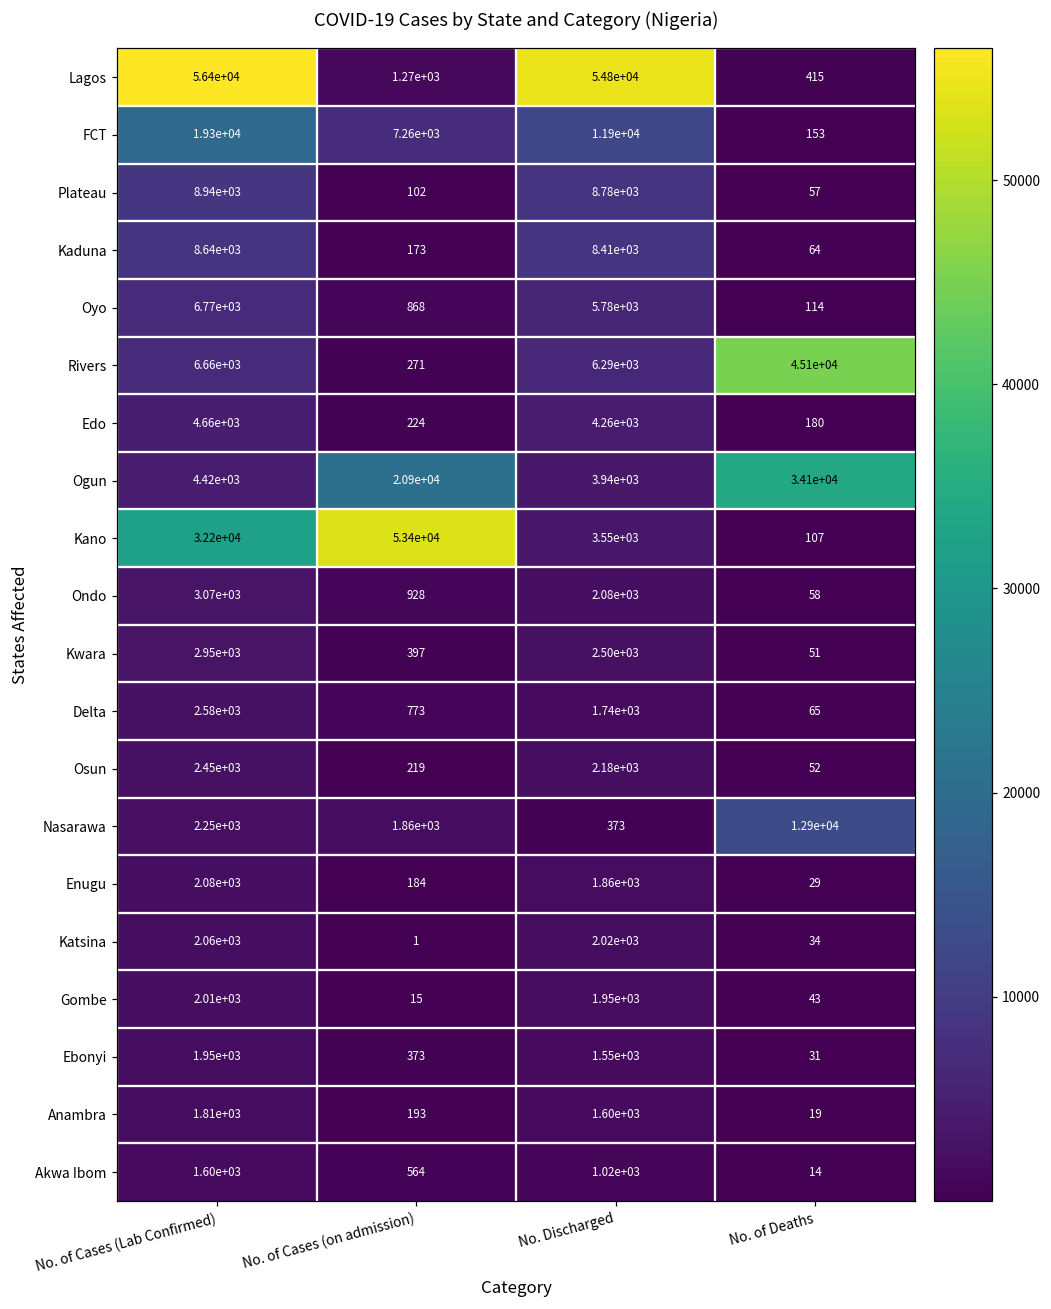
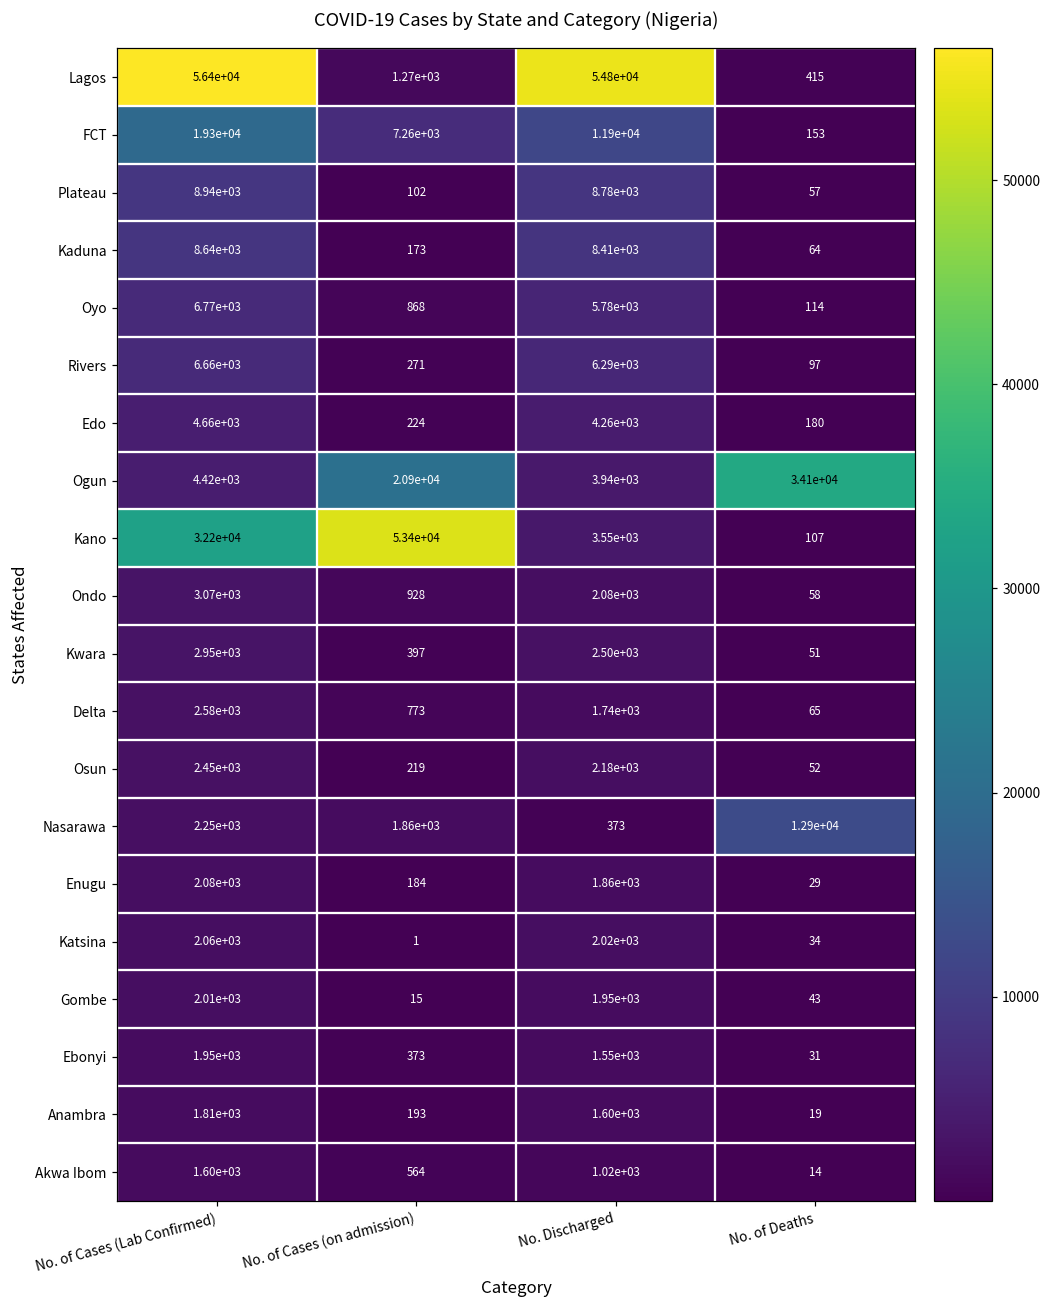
  {
    "Lagos": {
      "No. of Cases (Lab Confirmed)": "5.64e+04",
      "No. of Cases (on admission)": "1.27e+03",
      "No. Discharged": "5.48e+04",
      "No. of Deaths": "415"
    },
    "FCT": {
      "No. of Cases (Lab Confirmed)": "1.93e+04",
      "No. of Cases (on admission)": "7.26e+03",
      "No. Discharged": "1.19e+04",
      "No. of Deaths": "153"
    },
    "Plateau": {
      "No. of Cases (Lab Confirmed)": "8.94e+03",
      "No. of Cases (on admission)": "102",
      "No. Discharged": "8.78e+03",
      "No. of Deaths": "57"
    },
    "Kaduna": {
      "No. of Cases (Lab Confirmed)": "8.64e+03",
      "No. of Cases (on admission)": "173",
      "No. Discharged": "8.41e+03",
      "No. of Deaths": "64"
    },
    "Oyo": {
      "No. of Cases (Lab Confirmed)": "6.77e+03",
      "No. of Cases (on admission)": "868",
      "No. Discharged": "5.78e+03",
      "No. of Deaths": "114"
    },
    "Rivers": {
      "No. of Cases (Lab Confirmed)": "6.66e+03",
      "No. of Cases (on admission)": "271",
      "No. Discharged": "6.29e+03",
-     "No. of Deaths": "4.51e+04"
+     "No. of Deaths": "97"
    },
    "Edo": {
      "No. of Cases (Lab Confirmed)": "4.66e+03",
      "No. of Cases (on admission)": "224",
      "No. Discharged": "4.26e+03",
      "No. of Deaths": "180"
    },
    "Ogun": {
      "No. of Cases (Lab Confirmed)": "4.42e+03",
      "No. of Cases (on admission)": "2.09e+04",
      "No. Discharged": "3.94e+03",
      "No. of Deaths": "3.41e+04"
    },
    "Kano": {
      "No. of Cases (Lab Confirmed)": "3.22e+04",
      "No. of Cases (on admission)": "5.34e+04",
      "No. Discharged": "3.55e+03",
      "No. of Deaths": "107"
    },
    "Ondo": {
      "No. of Cases (Lab Confirmed)": "3.07e+03",
      "No. of Cases (on admission)": "928",
      "No. Discharged": "2.08e+03",
      "No. of Deaths": "58"
    },
    "Kwara": {
      "No. of Cases (Lab Confirmed)": "2.95e+03",
      "No. of Cases (on admission)": "397",
      "No. Discharged": "2.50e+03",
      "No. of Deaths": "51"
    },
    "Delta": {
      "No. of Cases (Lab Confirmed)": "2.58e+03",
      "No. of Cases (on admission)": "773",
      "No. Discharged": "1.74e+03",
      "No. of Deaths": "65"
    },
    "Osun": {
      "No. of Cases (Lab Confirmed)": "2.45e+03",
      "No. of Cases (on admission)": "219",
      "No. Discharged": "2.18e+03",
      "No. of Deaths": "52"
    },
    "Nasarawa": {
      "No. of Cases (Lab Confirmed)": "2.25e+03",
      "No. of Cases (on admission)": "1.86e+03",
      "No. Discharged": "373",
      "No. of Deaths": "1.29e+04"
    },
    "Enugu": {
      "No. of Cases (Lab Confirmed)": "2.08e+03",
      "No. of Cases (on admission)": "184",
      "No. Discharged": "1.86e+03",
      "No. of Deaths": "29"
    },
    "Katsina": {
      "No. of Cases (Lab Confirmed)": "2.06e+03",
      "No. of Cases (on admission)": "1",
      "No. Discharged": "2.02e+03",
      "No. of Deaths": "34"
    },
    "Gombe": {
      "No. of Cases (Lab Confirmed)": "2.01e+03",
      "No. of Cases (on admission)": "15",
      "No. Discharged": "1.95e+03",
      "No. of Deaths": "43"
    },
    "Ebonyi": {
      "No. of Cases (Lab Confirmed)": "1.95e+03",
      "No. of Cases (on admission)": "373",
      "No. Discharged": "1.55e+03",
      "No. of Deaths": "31"
    },
    "Anambra": {
      "No. of Cases (Lab Confirmed)": "1.81e+03",
      "No. of Cases (on admission)": "193",
      "No. Discharged": "1.60e+03",
      "No. of Deaths": "19"
    },
    "Akwa Ibom": {
      "No. of Cases (Lab Confirmed)": "1.60e+03",
      "No. of Cases (on admission)": "564",
      "No. Discharged": "1.02e+03",
      "No. of Deaths": "14"
    }
  }
